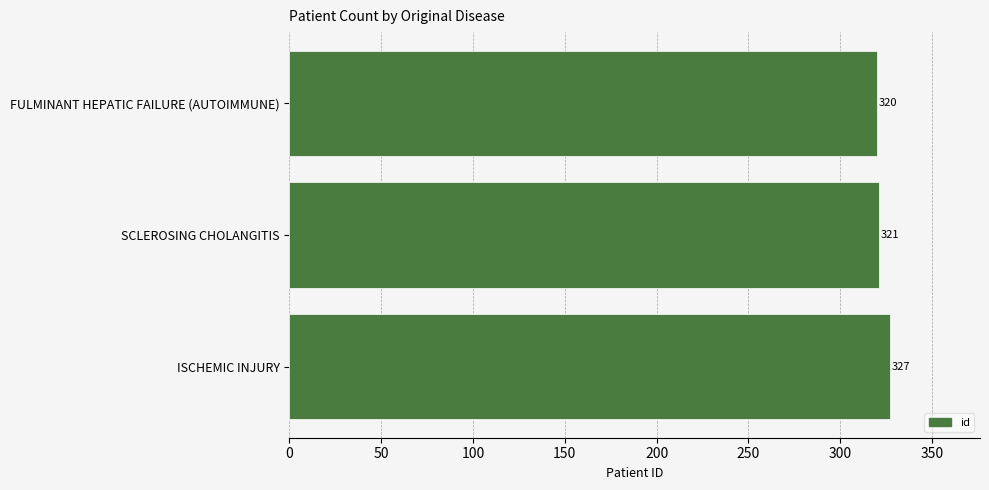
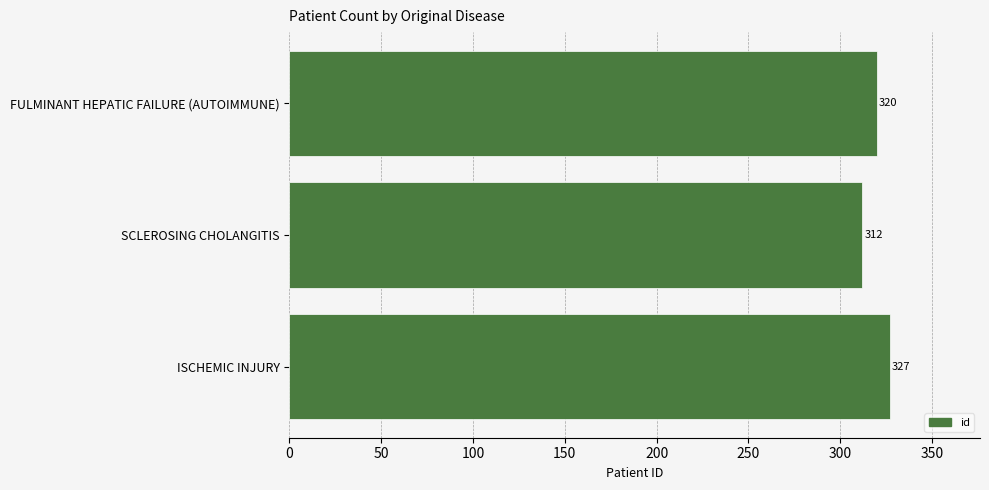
  {
    "FULMINANT HEPATIC FAILURE (AUTOIMMUNE)": 320,
-   "SCLEROSING CHOLANGITIS": 321,
+   "SCLEROSING CHOLANGITIS": 312,
    "ISCHEMIC INJURY": 327
  }
